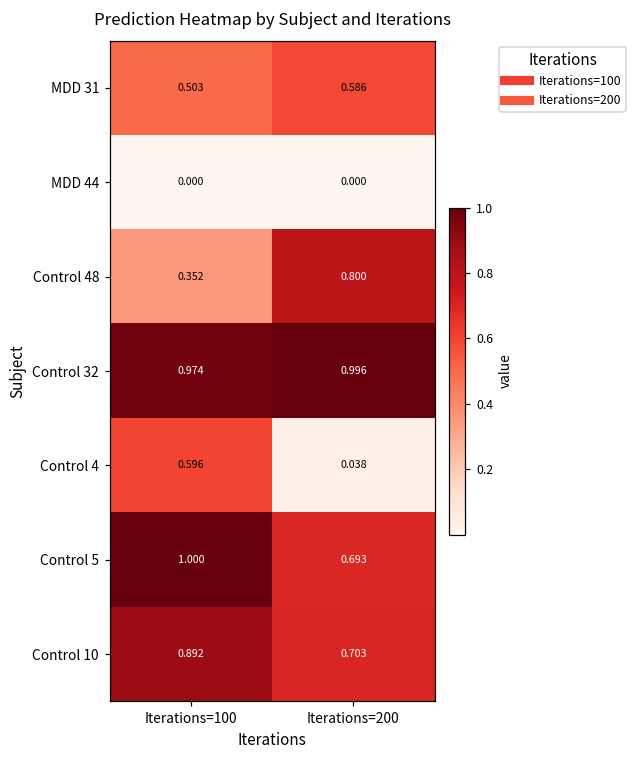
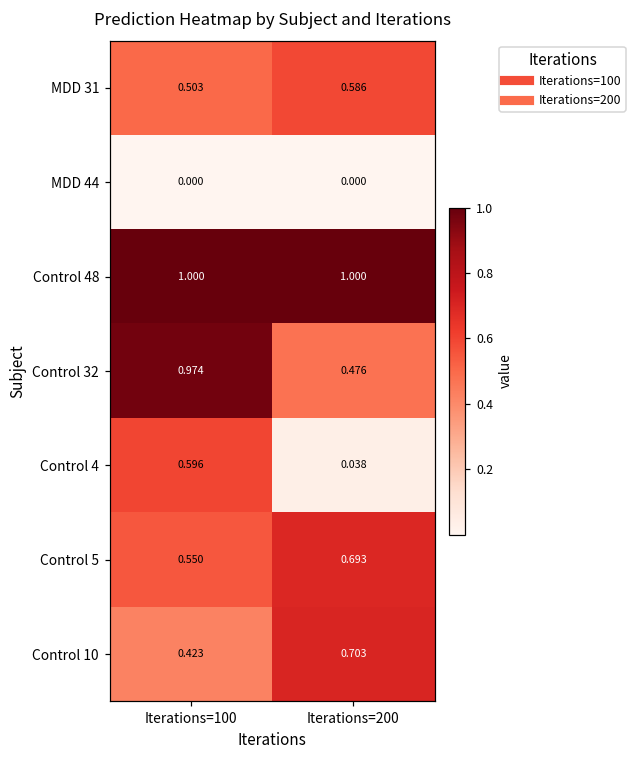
  {
    "MDD 31": {
      "Iterations=100": 0.503,
      "Iterations=200": 0.586
    },
    "MDD 44": {
      "Iterations=100": 0.000,
      "Iterations=200": 0.000
    },
    "Control 48": {
-     "Iterations=100": 0.352,
-     "Iterations=200": 0.800
+     "Iterations=100": 1.000,
+     "Iterations=200": 1.000
    },
    "Control 32": {
      "Iterations=100": 0.974,
-     "Iterations=200": 0.996
+     "Iterations=200": 0.476
    },
    "Control 4": {
      "Iterations=100": 0.596,
      "Iterations=200": 0.038
    },
    "Control 5": {
-     "Iterations=100": 1.000,
+     "Iterations=100": 0.550,
      "Iterations=200": 0.693
    },
    "Control 10": {
-     "Iterations=100": 0.892,
+     "Iterations=100": 0.423,
      "Iterations=200": 0.703
    }
  }
